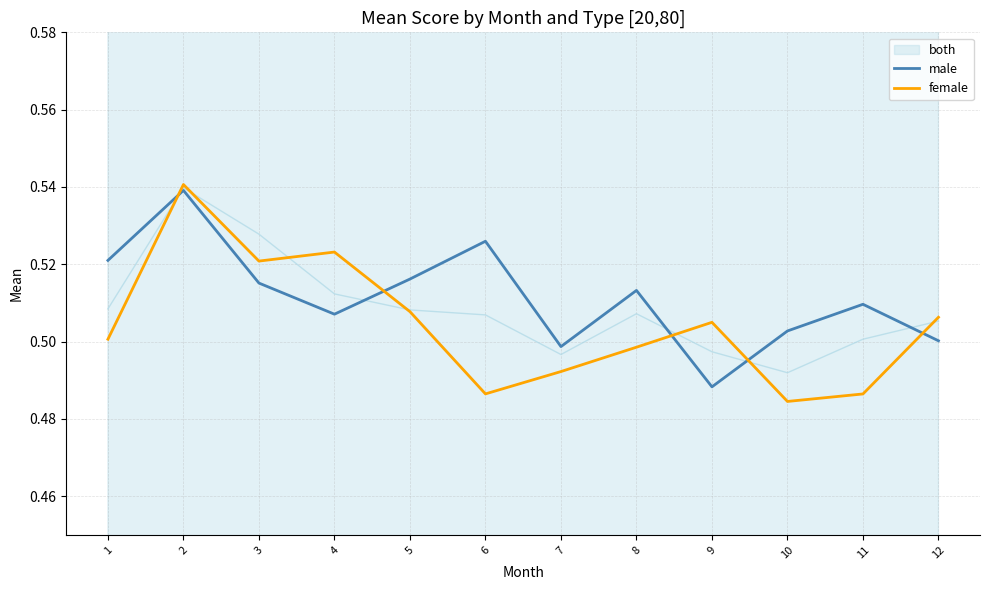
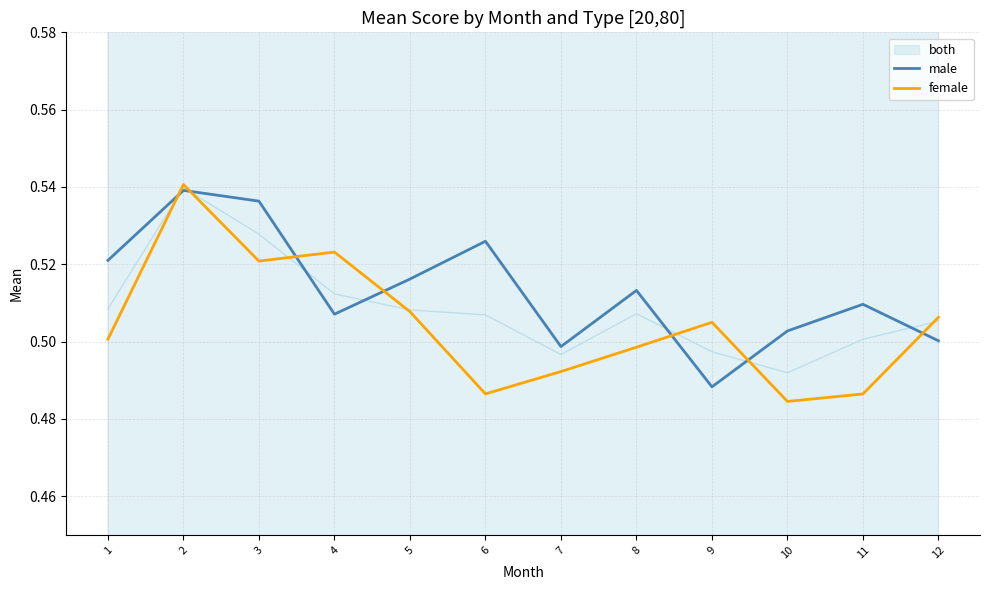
  {
    "male": {
      "1": 0.521,
      "2": 0.539,
-     "3": 0.515,
+     "3": 0.536,
      "4": 0.507,
      "5": 0.516,
      "6": 0.526,
      "7": 0.499,
      "8": 0.513,
      "9": 0.488,
      "10": 0.503,
      "11": 0.510,
      "12": 0.500
    },
    "female": {
      "1": 0.501,
      "2": 0.541,
      "3": 0.521,
      "4": 0.523,
      "6": 0.486,
      "7": 0.492,
      "8": 0.499,
      "9": 0.505,
      "10": 0.485,
      "11": 0.486,
      "12": 0.506
    }
  }
